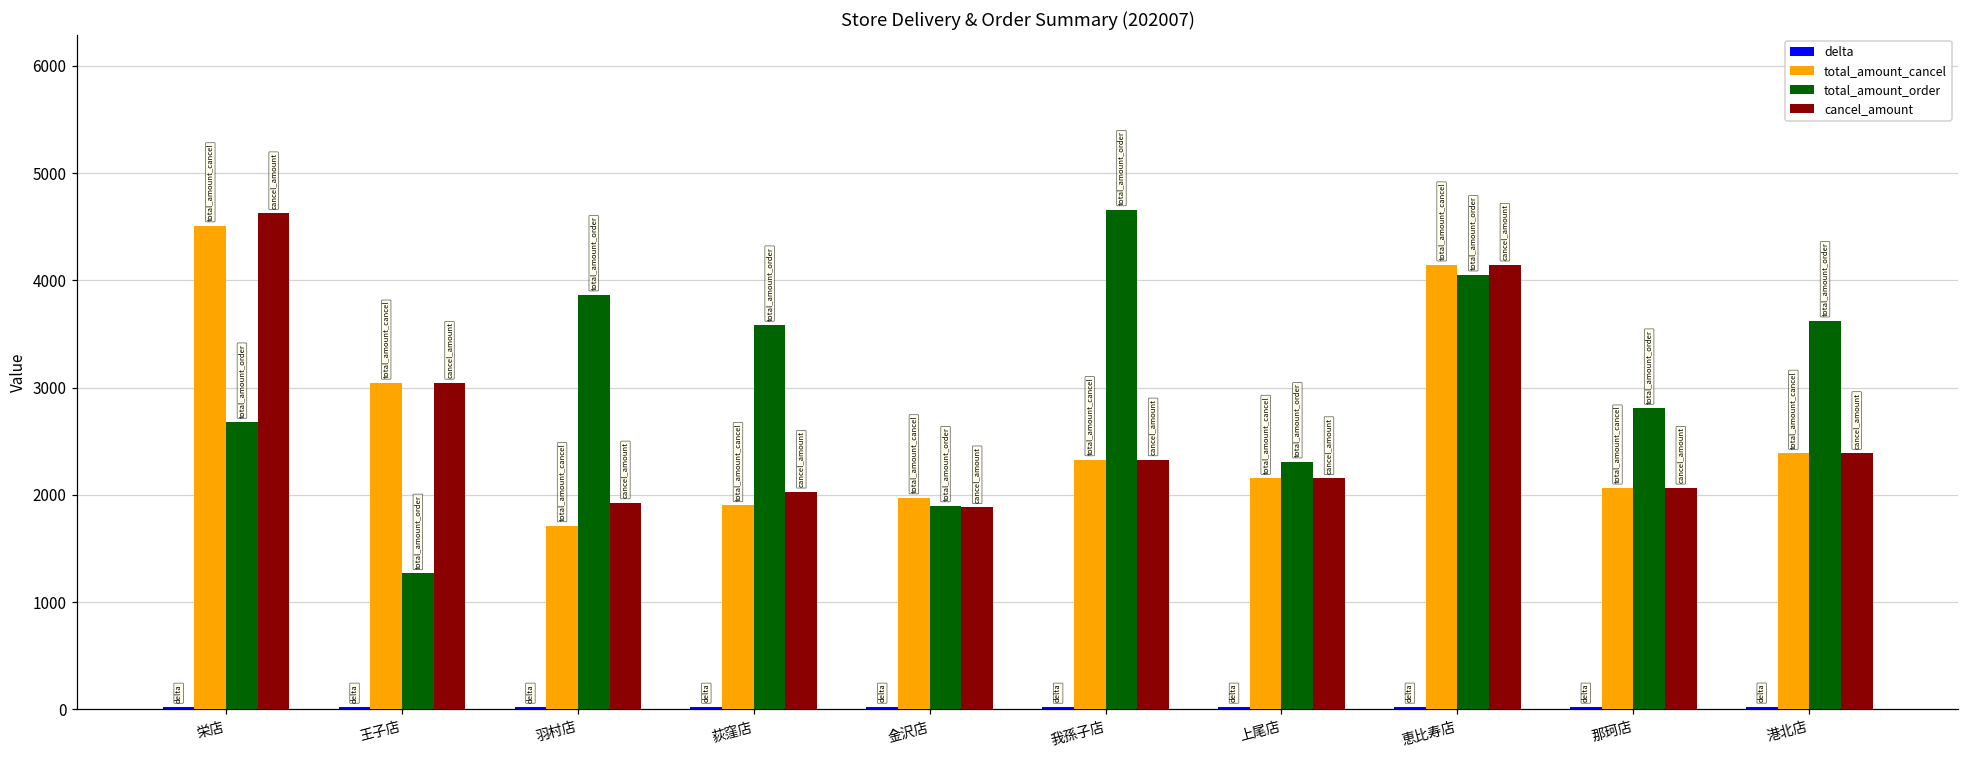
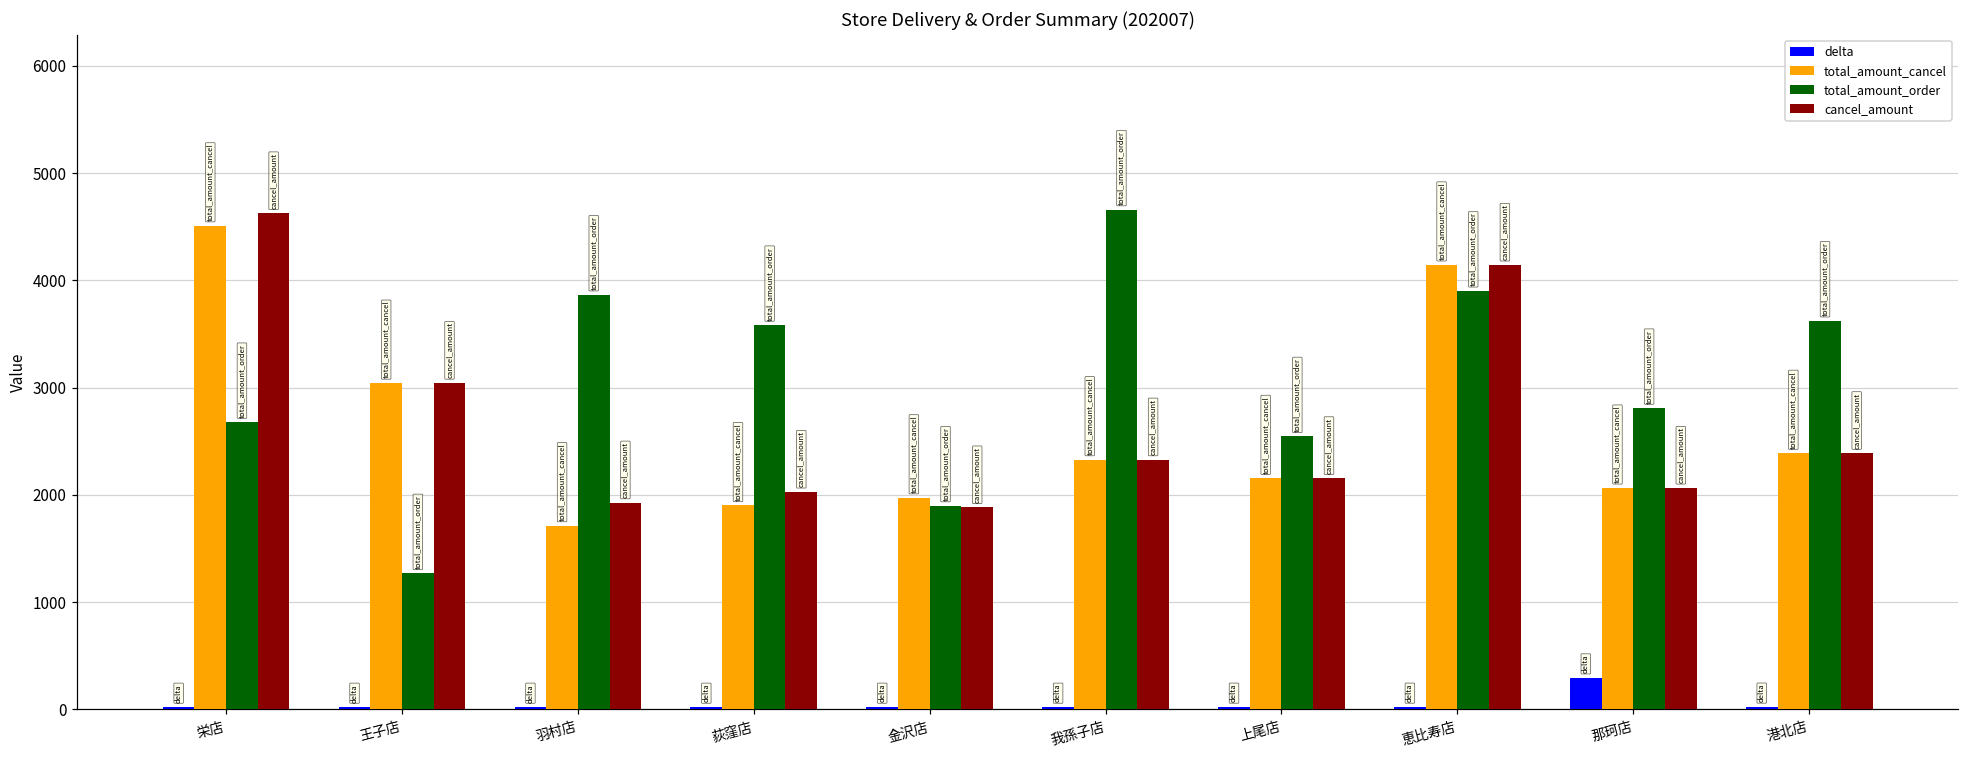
  {
    "delta": {
-     "那珂店": 0
+     "那珂店": 300
    },
    "total_amount_cancel": {
      "栄店": 4500,
      "王子店": 3000,
      "羽村店": 1700,
      "荻窪店": 1900,
      "金沢店": 2000,
      "我孫子店": 2300,
      "上尾店": 2200,
      "恵比寿店": 4100,
      "那珂店": 2100,
      "港北店": 2400
    },
    "total_amount_order": {
      "栄店": 2700,
      "王子店": 1300,
      "羽村店": 3900,
      "荻窪店": 3600,
      "金沢店": 1900,
      "我孫子店": 4700,
-     "上尾店": 2300,
-     "恵比寿店": 4100,
+     "上尾店": 2500,
+     "恵比寿店": 3900,
      "那珂店": 2800,
      "港北店": 3600
    },
    "cancel_amount": {
      "栄店": 4600,
      "王子店": 3000,
      "羽村店": 1900,
      "荻窪店": 2000,
      "金沢店": 1900,
      "我孫子店": 2300,
      "上尾店": 2200,
      "恵比寿店": 4100,
      "那珂店": 2100,
      "港北店": 2400
    }
  }
